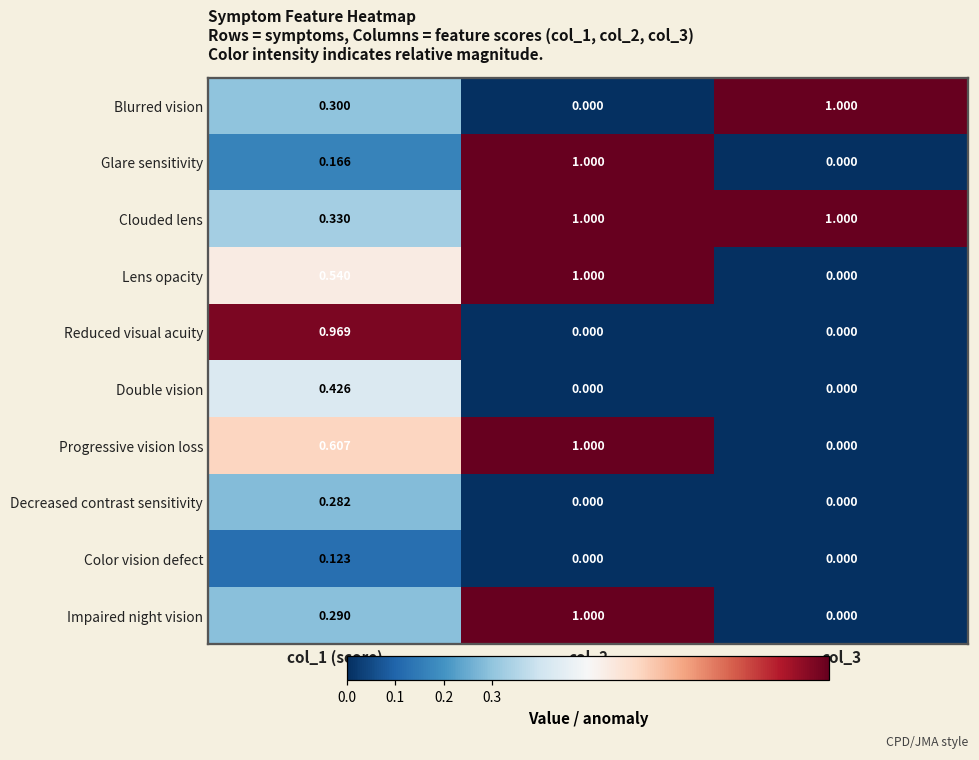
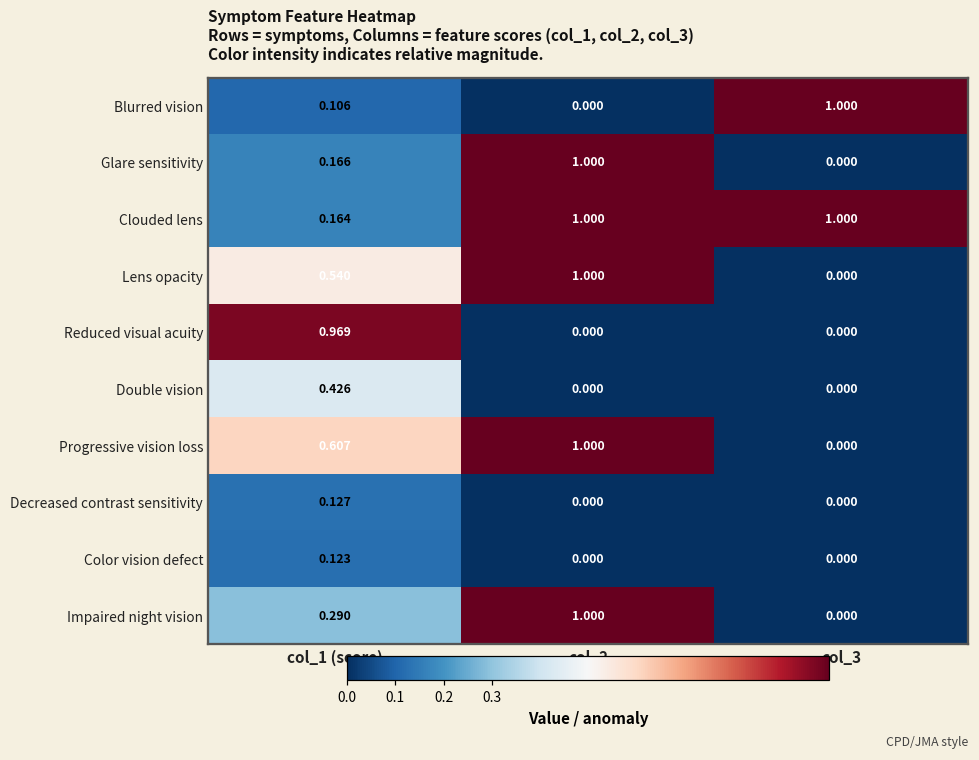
  {
    "Blurred vision": {
-     "col_1 (score)": 0.300,
+     "col_1 (score)": 0.106,
      "col_3": 1.000
    },
    "Glare sensitivity": {
      "col_1 (score)": 0.166,
      "col_3": 0.000
    },
    "Clouded lens": {
-     "col_1 (score)": 0.330,
+     "col_1 (score)": 0.164,
      "col_3": 1.000
    },
    "Lens opacity": {
      "col_3": 0.000
    },
    "Reduced visual acuity": {
      "col_1 (score)": 0.969,
      "col_3": 0.000
    },
    "Double vision": {
      "col_1 (score)": 0.426,
      "col_3": 0.000
    },
    "Progressive vision loss": {
      "col_1 (score)": 0.607,
      "col_3": 0.000
    },
    "Decreased contrast sensitivity": {
-     "col_1 (score)": 0.282,
+     "col_1 (score)": 0.127,
      "col_3": 0.000
    },
    "Color vision defect": {
      "col_1 (score)": 0.123,
      "col_3": 0.000
    },
    "Impaired night vision": {
      "col_1 (score)": 0.290,
      "col_3": 0.000
    }
  }
